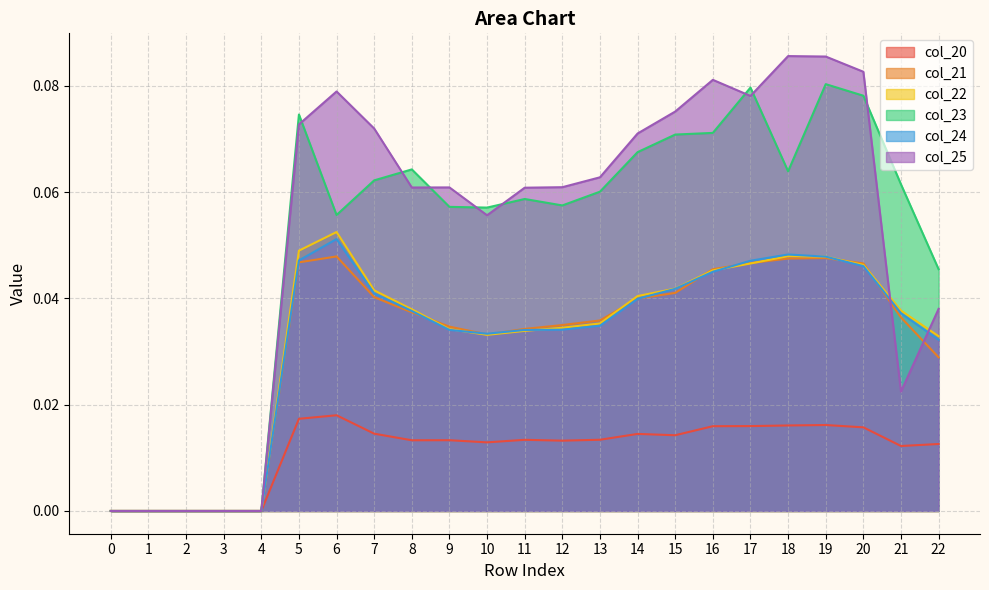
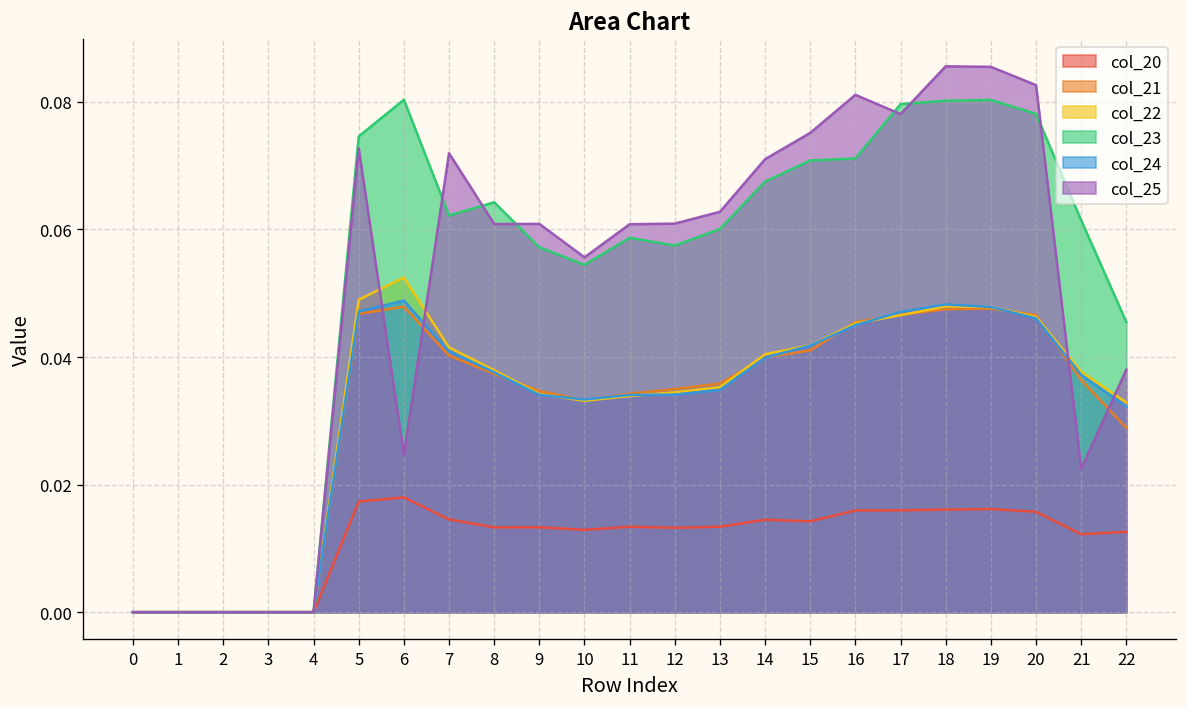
  {
    "col_22": {
      "5": 0.049,
      "6": 0.052,
      "7": 0.042,
      "21": 0.038,
      "22": 0.033
    },
    "col_23": {
      "5": 0.075,
-     "6": 0.056,
+     "6": 0.080,
      "7": 0.062,
      "8": 0.064,
      "9": 0.057,
-     "10": 0.057,
+     "10": 0.054,
      "11": 0.059,
      "12": 0.057,
      "13": 0.060,
      "14": 0.068,
      "15": 0.071,
      "16": 0.071,
      "17": 0.080,
-     "18": 0.064,
+     "18": 0.080,
      "19": 0.080,
      "20": 0.078,
      "21": 0.061,
      "22": 0.045
    },
    "col_24": {
-     "6": 0.051,
+     "6": 0.049,
      "7": 0.041,
      "21": 0.037,
      "22": 0.032
    },
    "col_25": {
      "5": 0.073,
-     "6": 0.079,
+     "6": 0.025,
      "7": 0.072,
      "8": 0.061,
      "9": 0.061,
      "10": 0.056,
      "11": 0.061,
      "12": 0.061,
      "13": 0.063,
      "14": 0.071,
      "15": 0.075,
      "16": 0.081,
      "17": 0.078,
      "18": 0.086,
      "19": 0.085,
      "20": 0.083,
      "21": 0.022,
      "22": 0.038
    }
  }
